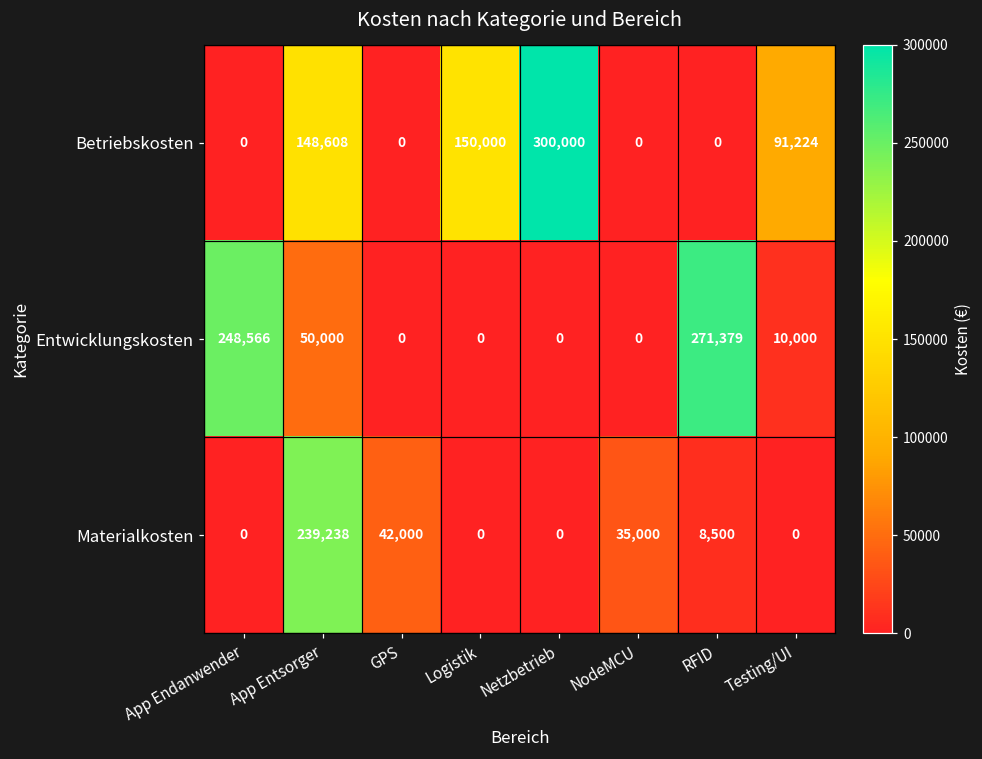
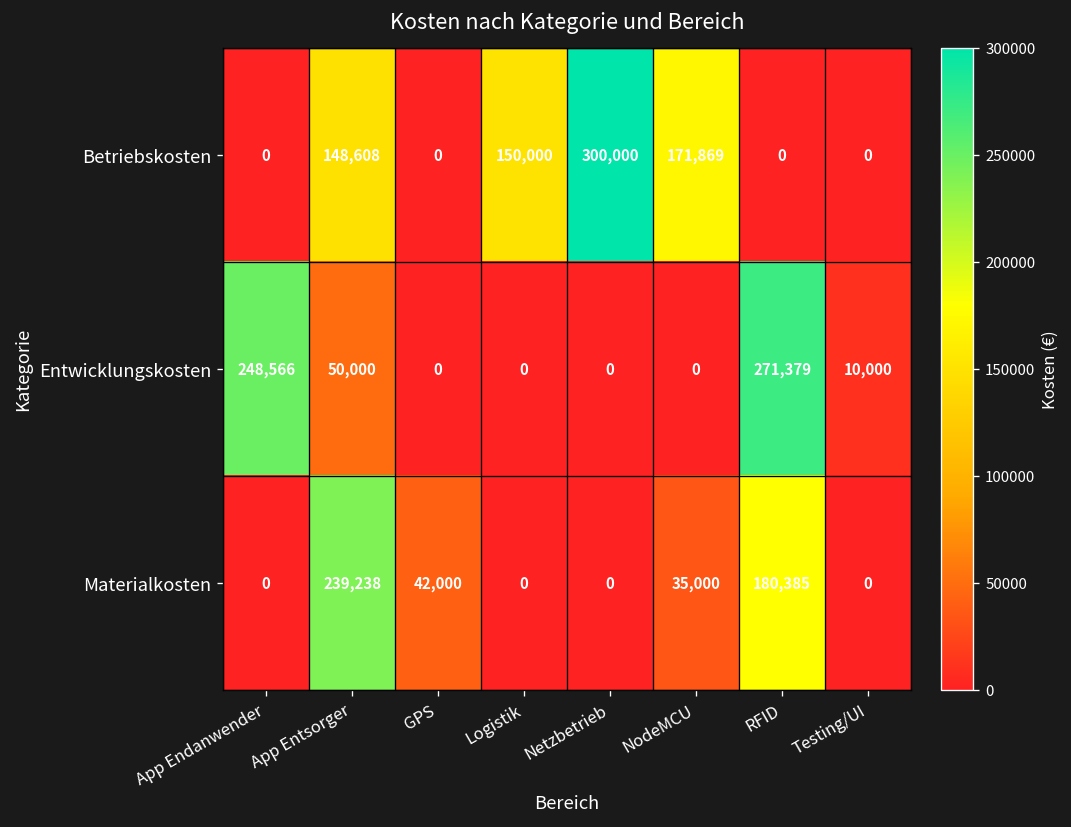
  {
    "Betriebskosten": {
      "App Endanwender": "0",
      "App Entsorger": "148,608",
      "GPS": "0",
      "Logistik": "150,000",
      "Netzbetrieb": "300,000",
-     "NodeMCU": "0",
+     "NodeMCU": "171,869",
      "RFID": "0",
-     "Testing/UI": "91,224"
+     "Testing/UI": "0"
    },
    "Entwicklungskosten": {
      "App Endanwender": "248,566",
      "App Entsorger": "50,000",
      "GPS": "0",
      "Logistik": "0",
      "Netzbetrieb": "0",
      "NodeMCU": "0",
      "RFID": "271,379",
      "Testing/UI": "10,000"
    },
    "Materialkosten": {
      "App Endanwender": "0",
      "App Entsorger": "239,238",
      "GPS": "42,000",
      "Logistik": "0",
      "Netzbetrieb": "0",
      "NodeMCU": "35,000",
-     "RFID": "8,500",
+     "RFID": "180,385",
      "Testing/UI": "0"
    }
  }
